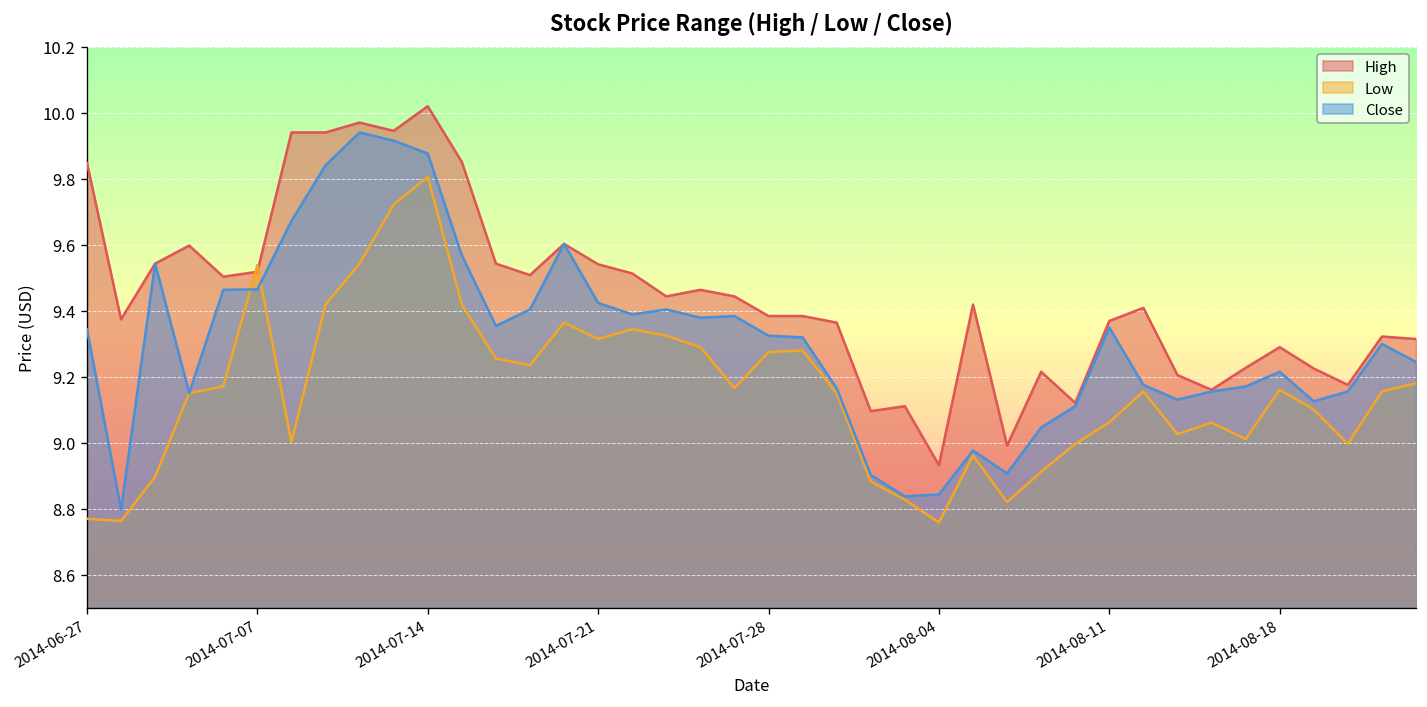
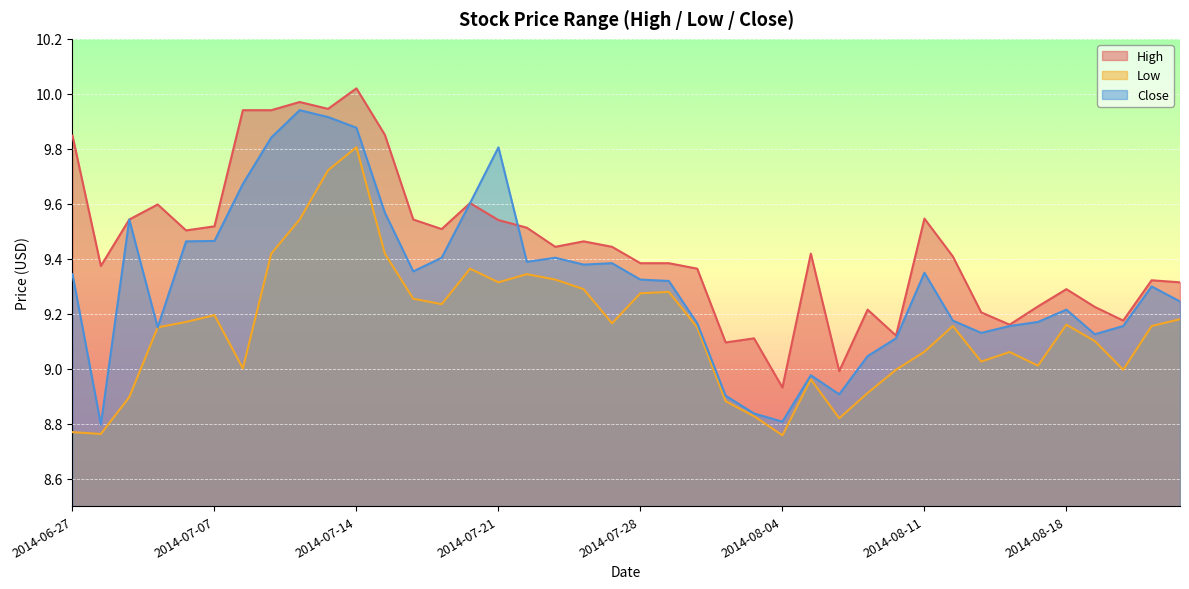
  {
    "High": {
      "2014-06-27": 9.85,
      "2014-07-07": 9.52,
      "2014-07-14": 10.02,
      "2014-07-21": 9.54,
      "2014-07-28": 9.38,
      "2014-08-04": 8.93,
-     "2014-08-11": 9.37,
+     "2014-08-11": 9.55,
      "2014-08-18": 9.29
    },
    "Low": {
      "2014-06-27": 8.77,
-     "2014-07-07": 9.54,
+     "2014-07-07": 9.19,
      "2014-07-14": 9.81,
      "2014-07-21": 9.31,
      "2014-07-28": 9.27,
      "2014-08-04": 8.76,
      "2014-08-11": 9.06,
      "2014-08-18": 9.16
    },
    "Close": {
      "2014-06-27": 9.34,
      "2014-07-07": 9.46,
      "2014-07-14": 9.88,
-     "2014-07-21": 9.42,
+     "2014-07-21": 9.81,
      "2014-07-28": 9.32,
-     "2014-08-04": 8.84,
+     "2014-08-04": 8.81,
      "2014-08-11": 9.35,
      "2014-08-18": 9.21
    }
  }
